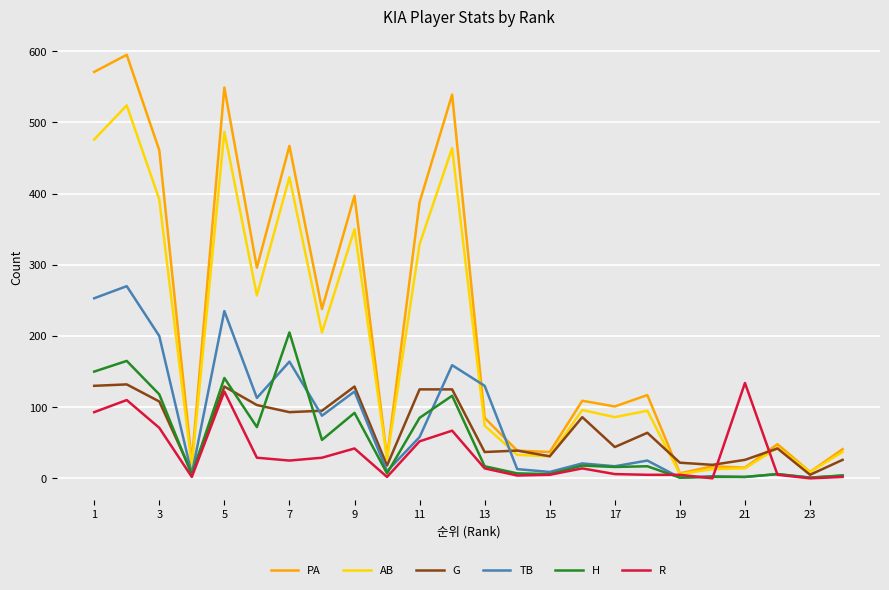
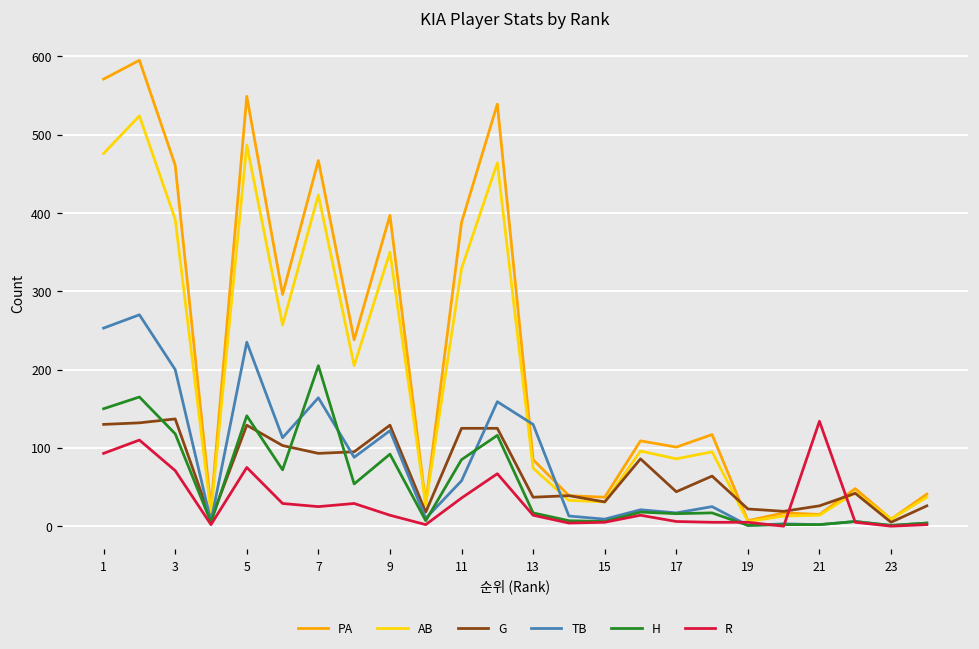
  {
    "G": {
      "1": 130,
-     "3": 110,
+     "3": 140,
      "5": 130,
      "7": 90,
      "9": 130,
      "11": 130,
      "13": 40,
      "17": 40,
      "19": 20,
      "21": 30,
      "23": 10
    },
    "TB": {
      "1": 250,
      "3": 200,
      "5": 240,
      "7": 160,
      "9": 120,
      "11": 60,
      "13": 130
    },
    "H": {
      "1": 150,
      "3": 120,
      "5": 140,
      "7": 210,
      "9": 90,
      "11": 90
    },
    "R": {
      "1": 90,
      "3": 70,
-     "5": 120,
+     "5": 80,
      "7": 30,
-     "9": 40,
-     "11": 50,
+     "9": 10,
+     "11": 40,
      "17": 10,
      "21": 130
    }
  }
